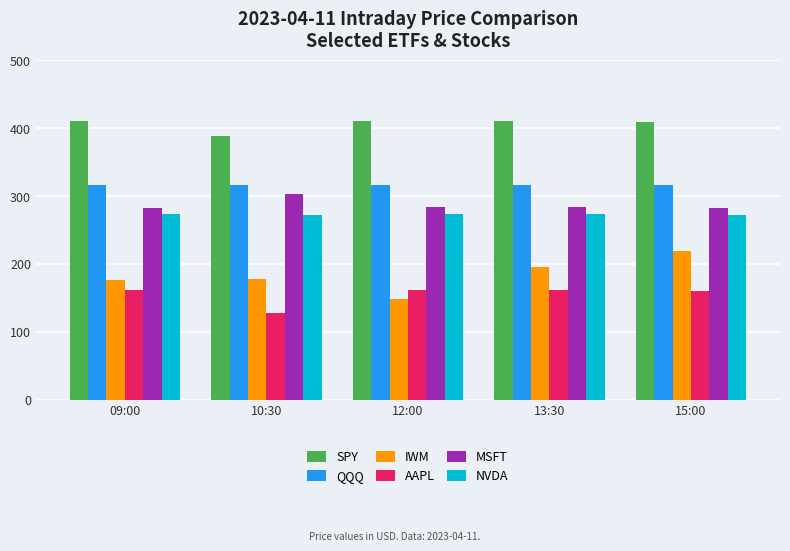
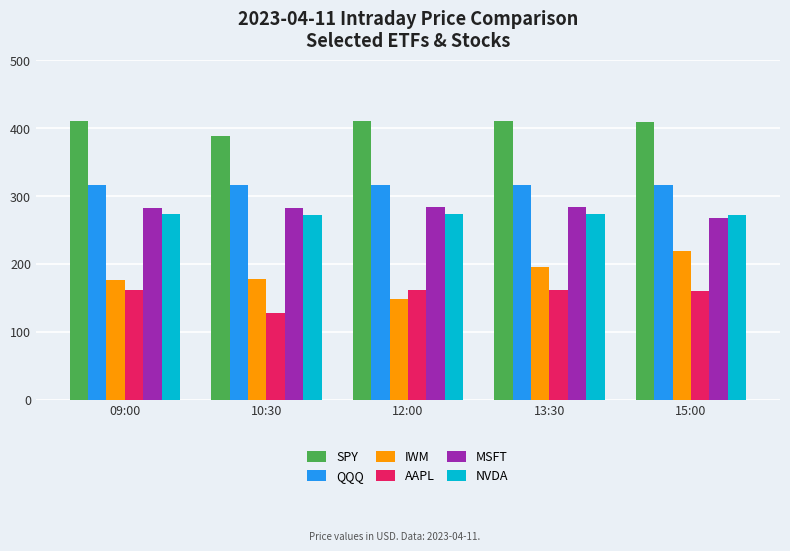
  {
    "SPY": {
      "09:00": 410,
      "10:30": 390,
      "12:00": 410,
      "13:30": 410,
      "15:00": 410
    },
    "IWM": {
      "09:00": 180,
      "10:30": 180,
      "12:00": 150,
      "13:30": 200,
      "15:00": 220
    },
    "AAPL": {
      "09:00": 160,
      "10:30": 130,
      "12:00": 160,
      "13:30": 160,
      "15:00": 160
    },
    "MSFT": {
      "09:00": 280,
-     "10:30": 300,
+     "10:30": 280,
      "12:00": 280,
      "13:30": 280,
-     "15:00": 280
+     "15:00": 270
    }
  }
